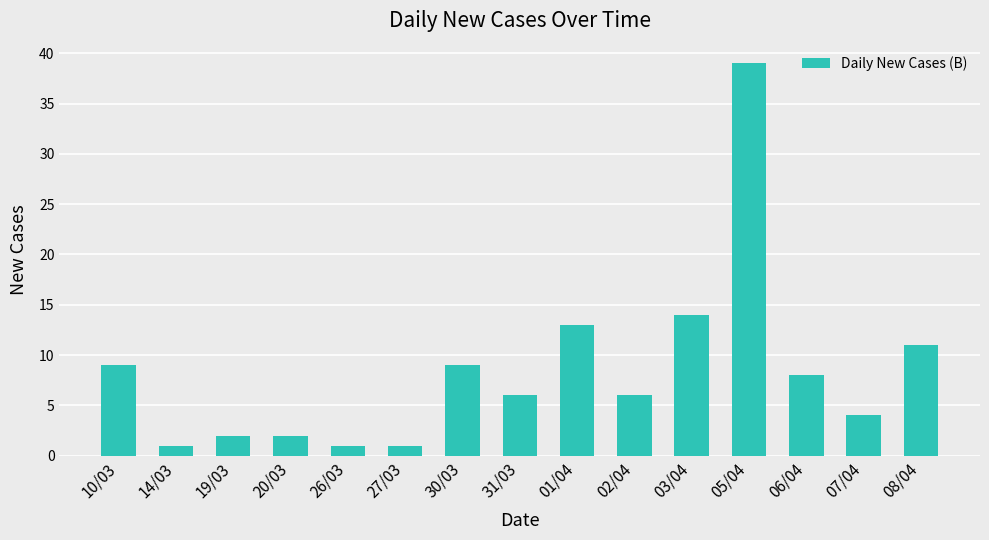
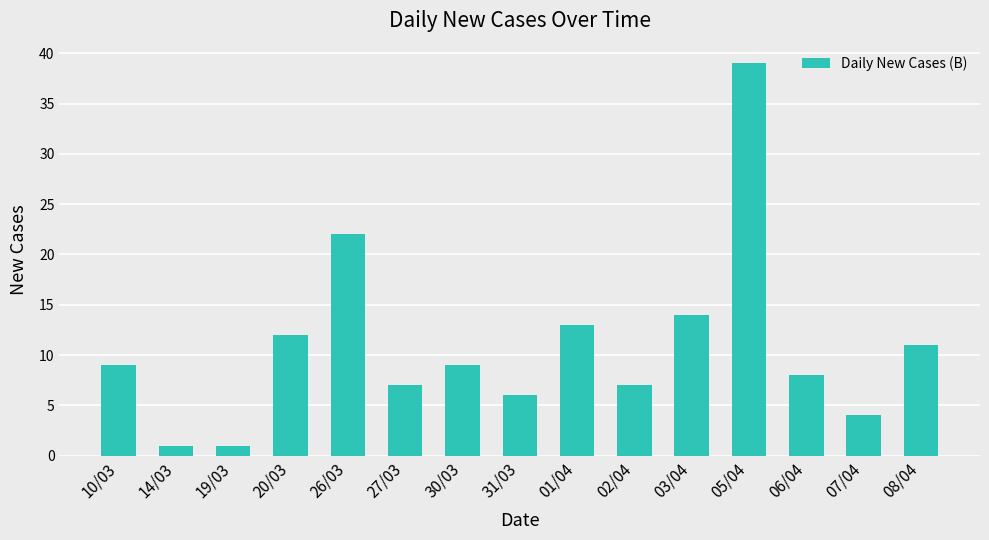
  {
    "10/03": 9,
    "14/03": 1,
-   "19/03": 2,
-   "20/03": 2,
-   "26/03": 1,
-   "27/03": 1,
+   "19/03": 1,
+   "20/03": 12,
+   "26/03": 22,
+   "27/03": 7,
    "30/03": 9,
    "31/03": 6,
    "01/04": 13,
-   "02/04": 6,
+   "02/04": 7,
    "03/04": 14,
    "05/04": 39,
    "06/04": 8,
    "07/04": 4,
    "08/04": 11
  }
